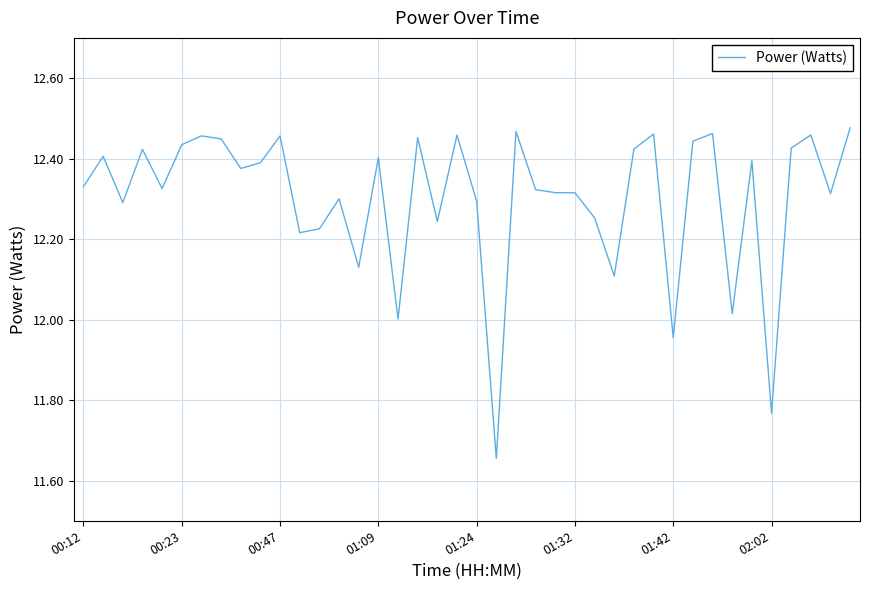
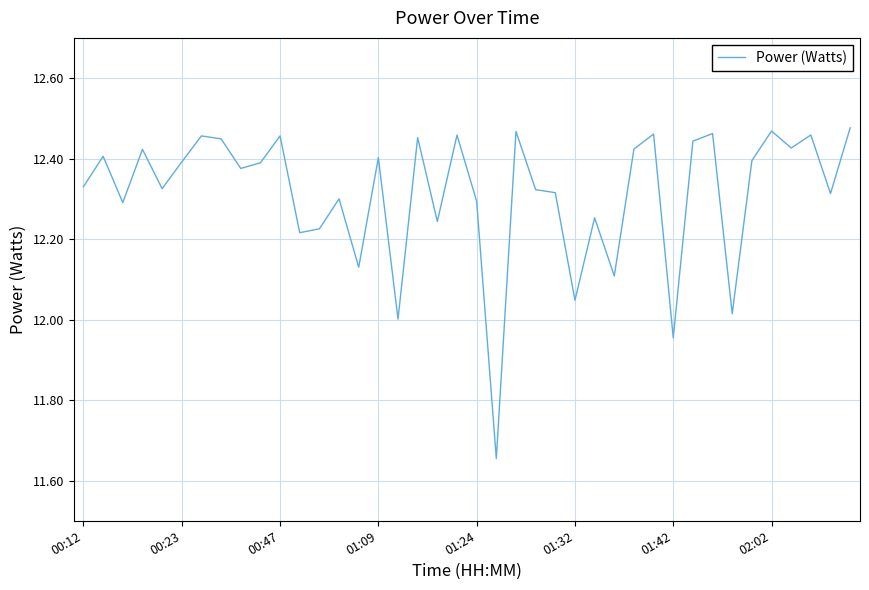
  {
    "00:12": 12.33,
-   "00:23": 12.43,
+   "00:23": 12.39,
    "00:47": 12.46,
    "01:09": 12.40,
    "01:24": 12.29,
-   "01:32": 12.32,
+   "01:32": 12.05,
    "01:42": 11.95,
-   "02:02": 11.77
+   "02:02": 12.47
  }
